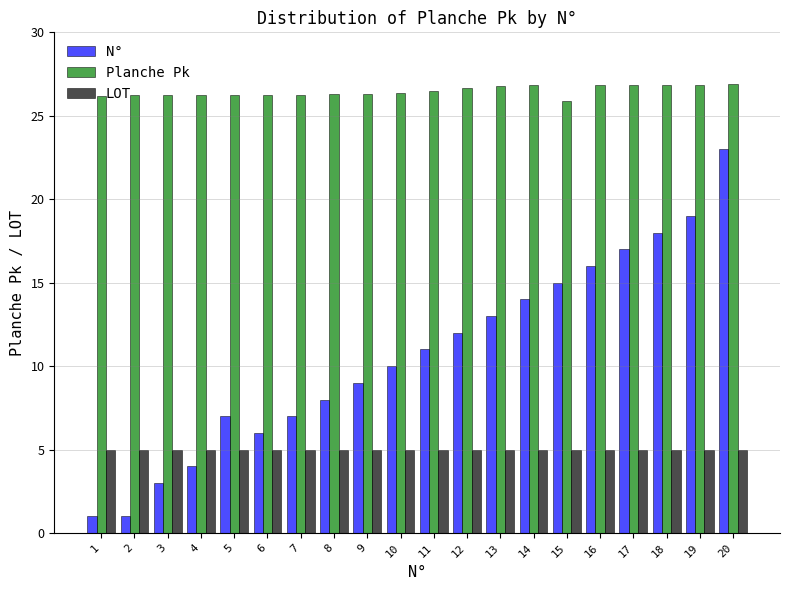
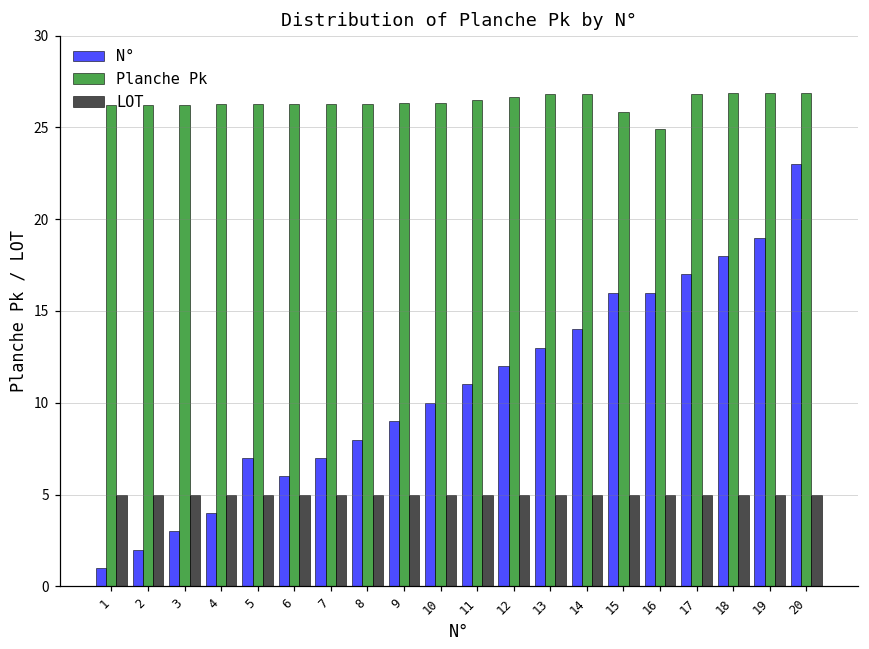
  {
    "N°": {
      "1": 1,
-     "2": 1,
+     "2": 2,
      "3": 3,
      "4": 4,
      "5": 7,
      "6": 6,
      "7": 7,
      "8": 8,
      "9": 9,
      "10": 10,
      "11": 11,
      "12": 12,
      "13": 13,
      "14": 14,
-     "15": 15,
+     "15": 16,
      "16": 16,
      "17": 17,
      "18": 18,
      "19": 19,
      "20": 23
    },
    "Planche Pk": {
      "1": 26.2,
      "2": 26.2,
      "3": 26.2,
      "4": 26.3,
      "5": 26.3,
      "6": 26.3,
      "7": 26.3,
      "8": 26.3,
      "9": 26.3,
      "10": 26.3,
      "11": 26.5,
      "12": 26.7,
      "13": 26.8,
      "14": 26.8,
      "15": 25.9,
-     "16": 26.8,
+     "16": 24.9,
      "17": 26.8,
      "18": 26.9,
      "19": 26.9,
      "20": 26.9
    },
    "LOT": {
      "1": 5.0,
      "2": 5.0,
      "3": 5.0,
      "4": 5.0,
      "5": 5.0,
      "6": 5.0,
      "7": 5.0,
      "8": 5.0,
      "9": 5.0,
      "10": 5.0,
      "11": 5.0,
      "12": 5.0,
      "13": 5.0,
      "14": 5.0,
      "15": 5.0,
      "16": 5.0,
      "17": 5.0,
      "18": 5.0,
      "19": 5.0,
      "20": 5.0
    }
  }
